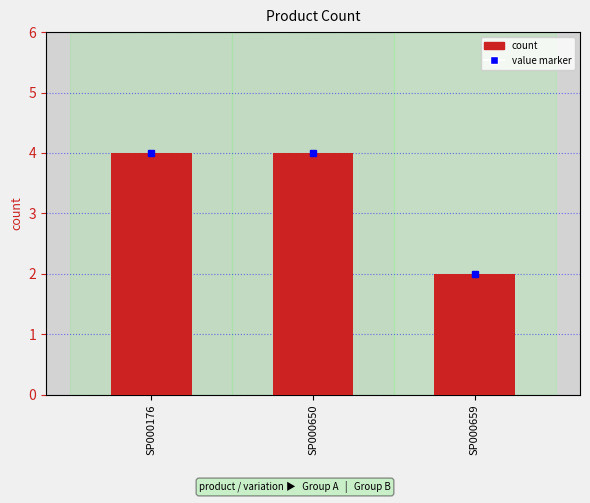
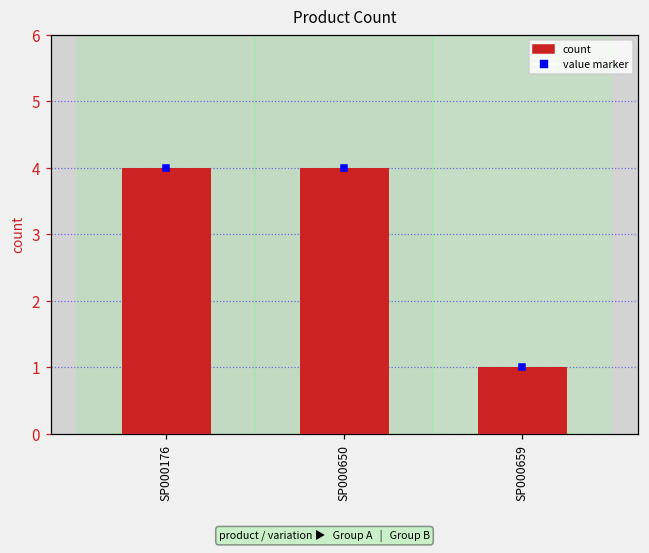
  {
    "count": {
      "SP000176": 4,
      "SP000650": 4,
-     "SP000659": 2
+     "SP000659": 1
    }
  }
